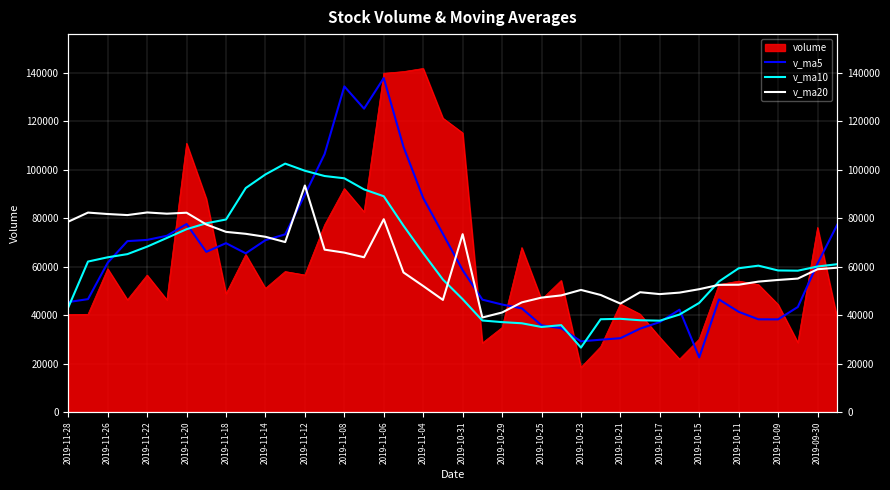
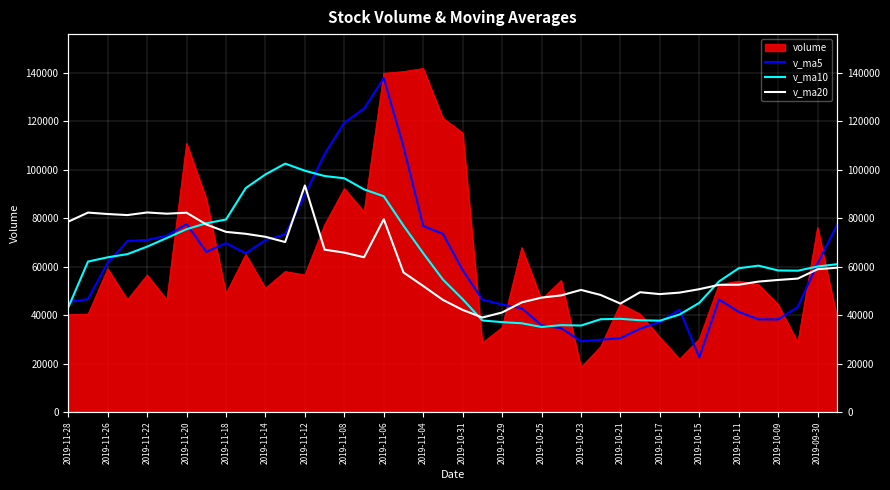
  {
    "volume": {
      "2019-11-28": 40000,
      "2019-11-26": 59000,
      "2019-11-22": 57000,
      "2019-11-20": 111000,
      "2019-11-18": 49000,
      "2019-11-14": 51000,
      "2019-11-12": 57000,
      "2019-11-08": 92000,
      "2019-11-06": 140000,
      "2019-11-04": 142000,
      "2019-10-31": 115000,
      "2019-10-29": 35000,
      "2019-10-23": 18000,
      "2019-10-17": 31000,
      "2019-10-15": 30000,
      "2019-10-11": 54000,
      "2019-10-09": 44000,
      "2019-09-30": 76000
    },
    "v_ma5": {
      "2019-11-28": 45000,
      "2019-11-26": 62000,
      "2019-11-22": 71000,
      "2019-11-20": 78000,
      "2019-11-18": 70000,
      "2019-11-14": 71000,
      "2019-11-12": 90000,
-     "2019-11-08": 134000,
+     "2019-11-08": 119000,
      "2019-11-06": 138000,
-     "2019-11-04": 88000,
+     "2019-11-04": 77000,
      "2019-10-31": 59000,
      "2019-10-29": 44000,
      "2019-10-23": 29000,
      "2019-10-21": 30000,
      "2019-10-15": 23000,
      "2019-10-11": 41000,
      "2019-10-09": 38000,
      "2019-09-30": 61000
    },
    "v_ma10": {
      "2019-11-28": 43000,
      "2019-11-26": 64000,
      "2019-11-22": 68000,
      "2019-11-20": 75000,
      "2019-11-18": 79000,
      "2019-11-14": 98000,
      "2019-11-12": 100000,
      "2019-11-08": 97000,
      "2019-11-06": 89000,
      "2019-11-04": 66000,
      "2019-10-31": 47000,
      "2019-10-29": 37000,
-     "2019-10-23": 27000,
+     "2019-10-23": 36000,
      "2019-10-21": 38000,
      "2019-10-15": 45000,
      "2019-10-11": 59000,
      "2019-10-09": 58000,
      "2019-09-30": 60000
    },
    "v_ma20": {
      "2019-11-28": 79000,
      "2019-11-26": 82000,
      "2019-11-22": 82000,
      "2019-11-20": 82000,
      "2019-11-18": 74000,
      "2019-11-14": 72000,
      "2019-11-12": 94000,
      "2019-11-08": 66000,
      "2019-11-06": 80000,
      "2019-11-04": 52000,
-     "2019-10-31": 73000,
+     "2019-10-31": 42000,
      "2019-10-29": 41000,
      "2019-10-23": 50000,
      "2019-10-17": 49000,
      "2019-10-15": 51000,
      "2019-10-11": 53000,
      "2019-10-09": 55000,
      "2019-09-30": 59000
    }
  }
